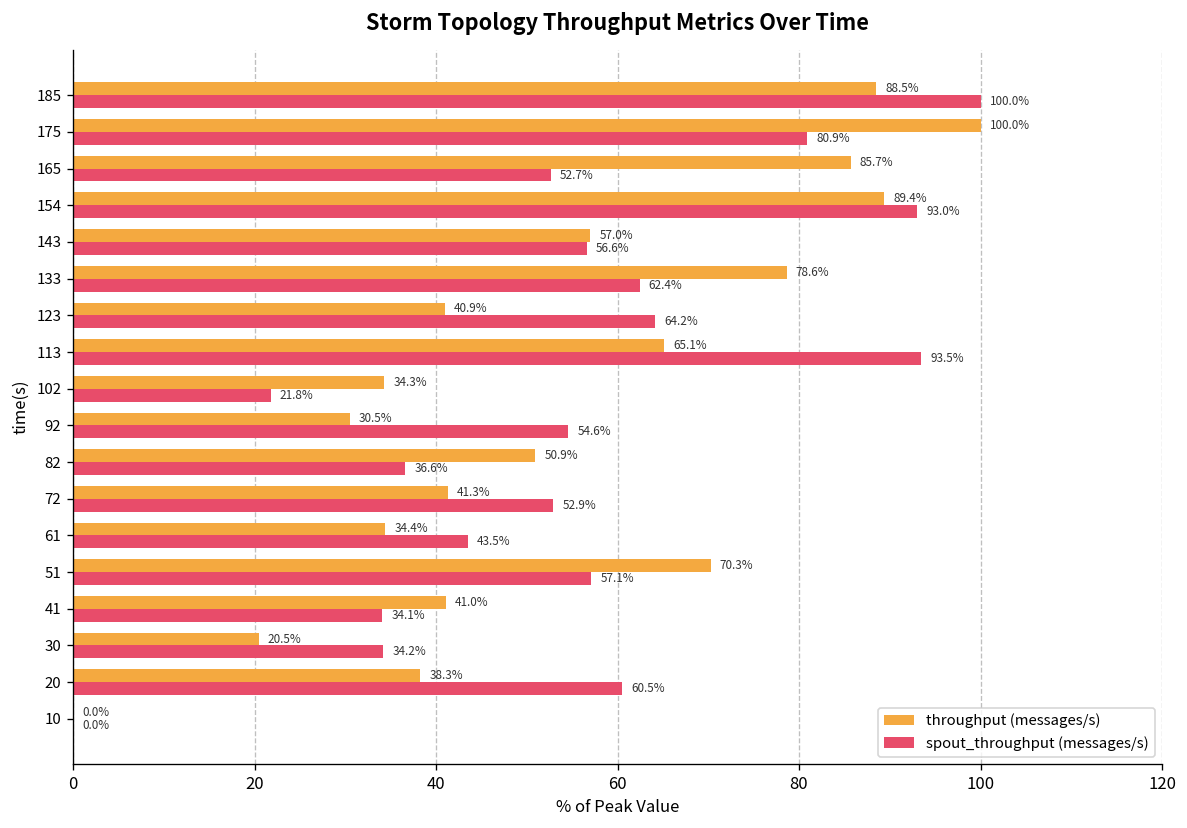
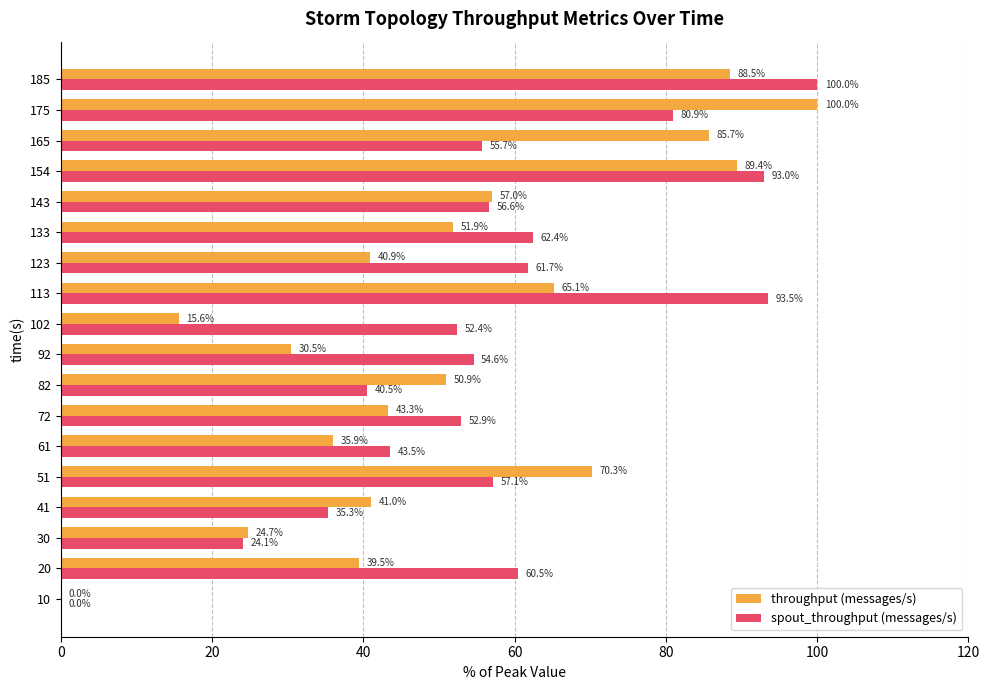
  {
    "throughput (messages/s)": {
      "185": "88.5%",
      "175": "100.0%",
      "165": "85.7%",
      "154": "89.4%",
      "143": "57.0%",
-     "133": "78.6%",
+     "133": "51.9%",
      "123": "40.9%",
      "113": "65.1%",
-     "102": "34.3%",
+     "102": "15.6%",
      "92": "30.5%",
      "82": "50.9%",
-     "72": "41.3%",
-     "61": "34.4%",
+     "72": "43.3%",
+     "61": "35.9%",
      "51": "70.3%",
      "41": "41.0%",
-     "30": "20.5%",
-     "20": "38.3%",
+     "30": "24.7%",
+     "20": "39.5%",
      "10": "0.0%"
    },
    "spout_throughput (messages/s)": {
      "185": "100.0%",
      "175": "80.9%",
-     "165": "52.7%",
+     "165": "55.7%",
      "154": "93.0%",
      "143": "56.6%",
      "133": "62.4%",
-     "123": "64.2%",
+     "123": "61.7%",
      "113": "93.5%",
-     "102": "21.8%",
+     "102": "52.4%",
      "92": "54.6%",
-     "82": "36.6%",
+     "82": "40.5%",
      "72": "52.9%",
      "61": "43.5%",
      "51": "57.1%",
-     "41": "34.1%",
-     "30": "34.2%",
+     "41": "35.3%",
+     "30": "24.1%",
      "20": "60.5%",
      "10": "0.0%"
    }
  }
